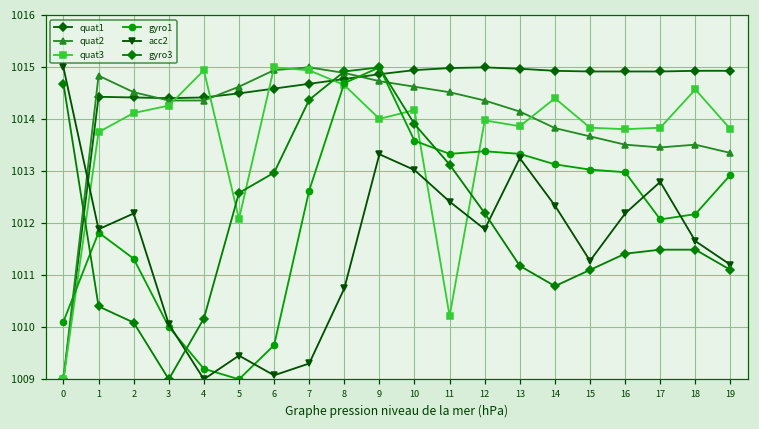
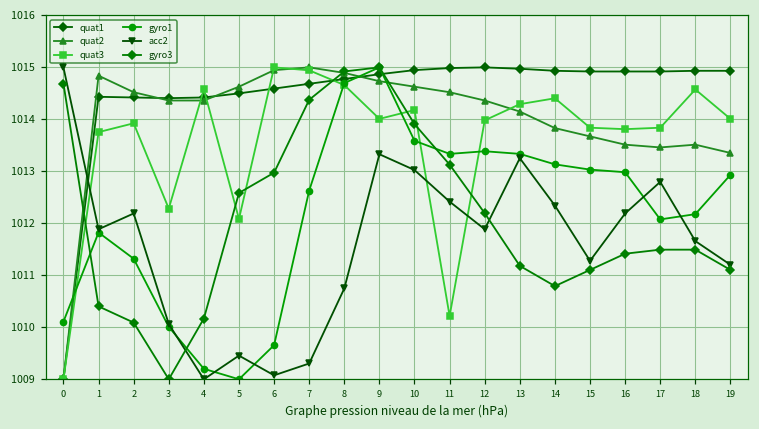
  {
    "quat3": {
      "1": 1013.8,
-     "2": 1014.1,
-     "3": 1014.3,
-     "4": 1014.9,
+     "2": 1013.9,
+     "3": 1012.3,
+     "4": 1014.6,
      "5": 1012.1,
      "7": 1014.9,
      "9": 1014.0,
      "10": 1014.2,
      "11": 1010.2,
      "12": 1014.0,
-     "13": 1013.9,
+     "13": 1014.3,
      "14": 1014.4,
      "15": 1013.8,
      "16": 1013.8,
      "17": 1013.8,
      "18": 1014.6,
-     "19": 1013.8
+     "19": 1014.0
    }
  }
